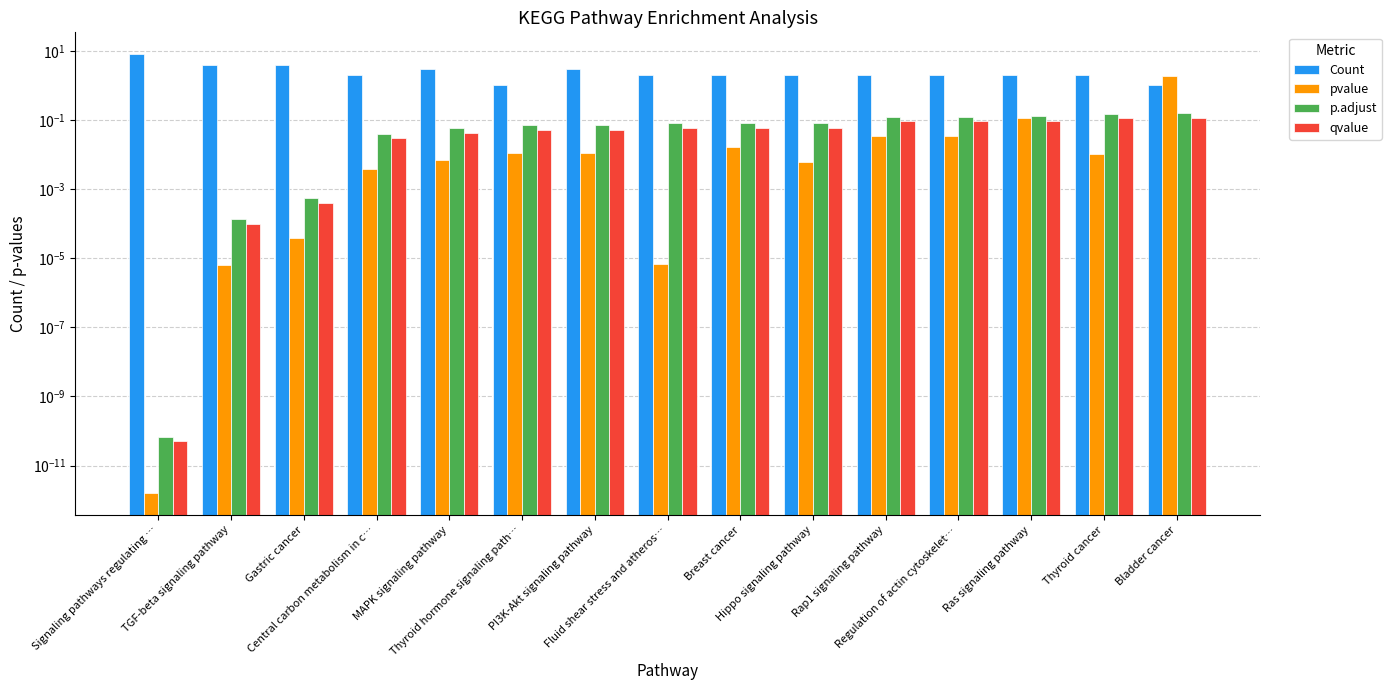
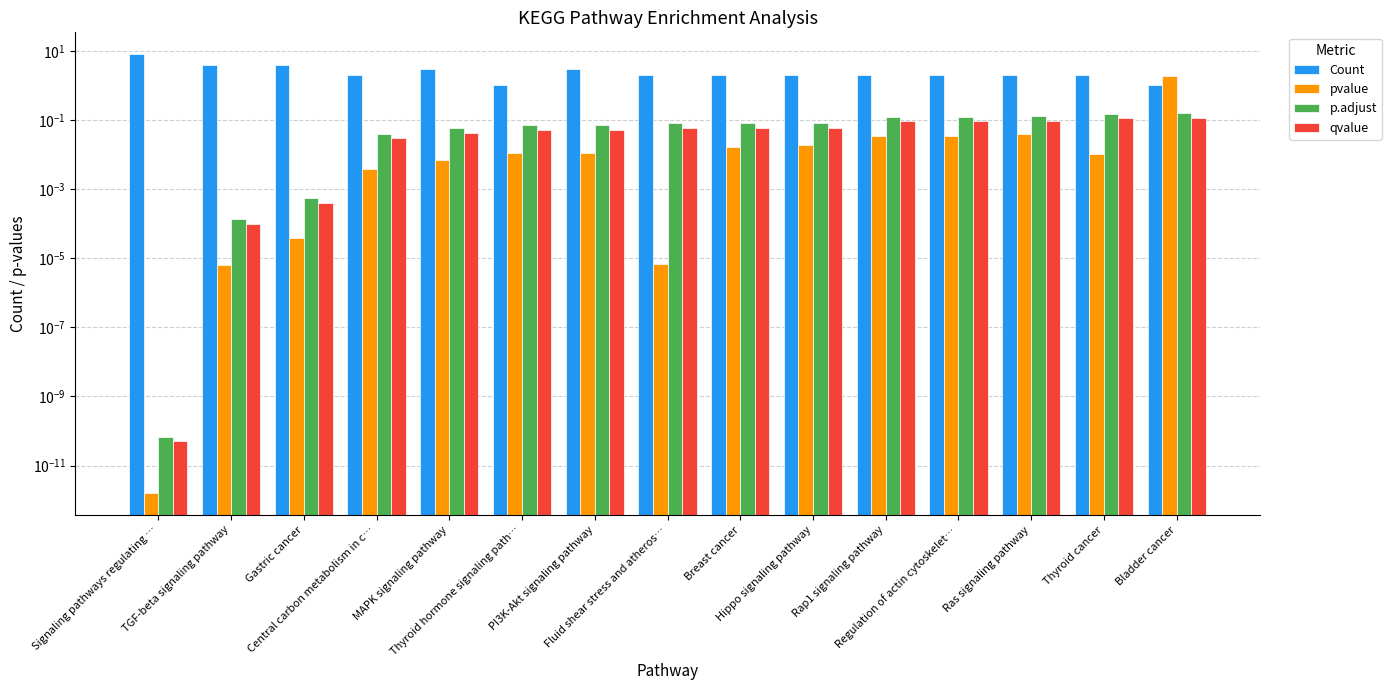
  {
    "Count": {
      "Signaling pathways regulating …": 8,
      "TGF-beta signaling pathway": 4,
      "Gastric cancer": 4,
      "Central carbon metabolism in c…": 2,
      "MAPK signaling pathway": 3,
      "Thyroid hormone signaling path…": 1.0,
      "PI3K-Akt signaling pathway": 3,
      "Fluid shear stress and atheros…": 2,
      "Breast cancer": 2,
      "Hippo signaling pathway": 2,
      "Rap1 signaling pathway": 2,
      "Regulation of actin cytoskelet…": 2,
      "Ras signaling pathway": 2,
      "Thyroid cancer": 2,
      "Bladder cancer": 1.0
    },
    "pvalue": {
      "Signaling pathways regulating …": 0.000000000002,
      "TGF-beta signaling pathway": 0.000006,
      "Gastric cancer": 0.00004,
      "Central carbon metabolism in c…": 0.004,
      "MAPK signaling pathway": 0.007,
      "Thyroid hormone signaling path…": 0.011,
      "PI3K-Akt signaling pathway": 0.011,
      "Fluid shear stress and atheros…": 0.000007,
      "Breast cancer": 0.02,
-     "Hippo signaling pathway": 0.006,
+     "Hippo signaling pathway": 0.02,
      "Rap1 signaling pathway": 0.03,
      "Regulation of actin cytoskelet…": 0.03,
-     "Ras signaling pathway": 0.12,
+     "Ras signaling pathway": 0.04,
      "Thyroid cancer": 0.010,
      "Bladder cancer": 2
    },
    "p.adjust": {
      "Signaling pathways regulating …": 0.00000000007,
      "TGF-beta signaling pathway": 0.00014,
      "Gastric cancer": 0.0006,
      "Central carbon metabolism in c…": 0.04,
      "MAPK signaling pathway": 0.06,
      "Thyroid hormone signaling path…": 0.07,
      "PI3K-Akt signaling pathway": 0.07,
      "Fluid shear stress and atheros…": 0.08,
      "Breast cancer": 0.08,
      "Hippo signaling pathway": 0.08,
      "Rap1 signaling pathway": 0.12,
      "Regulation of actin cytoskelet…": 0.12,
      "Ras signaling pathway": 0.13,
      "Thyroid cancer": 0.2,
      "Bladder cancer": 0.2
    },
    "qvalue": {
      "Signaling pathways regulating …": 0.00000000005,
      "TGF-beta signaling pathway": 0.00010,
      "Gastric cancer": 0.0004,
      "Central carbon metabolism in c…": 0.03,
      "MAPK signaling pathway": 0.04,
      "Thyroid hormone signaling path…": 0.05,
      "PI3K-Akt signaling pathway": 0.05,
      "Fluid shear stress and atheros…": 0.06,
      "Breast cancer": 0.06,
      "Hippo signaling pathway": 0.06,
      "Rap1 signaling pathway": 0.09,
      "Regulation of actin cytoskelet…": 0.09,
      "Ras signaling pathway": 0.10,
      "Thyroid cancer": 0.11,
      "Bladder cancer": 0.12
    }
  }
